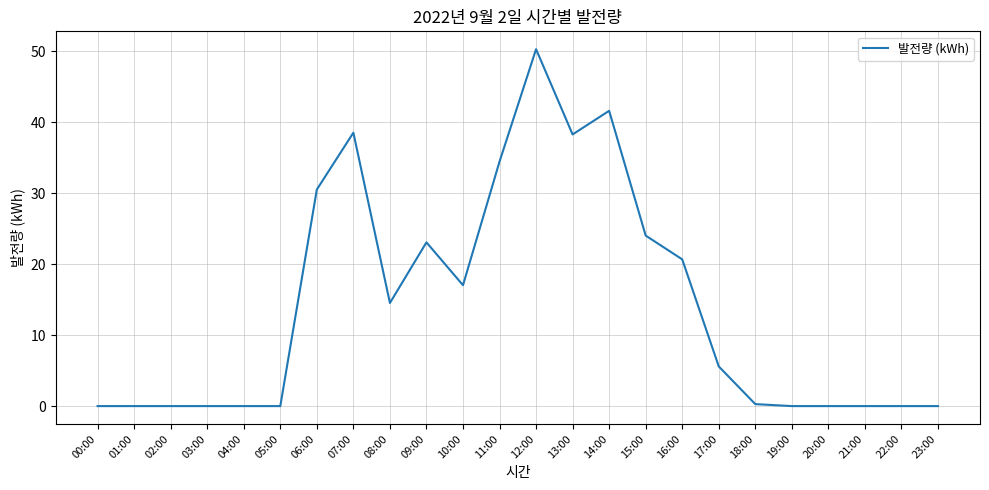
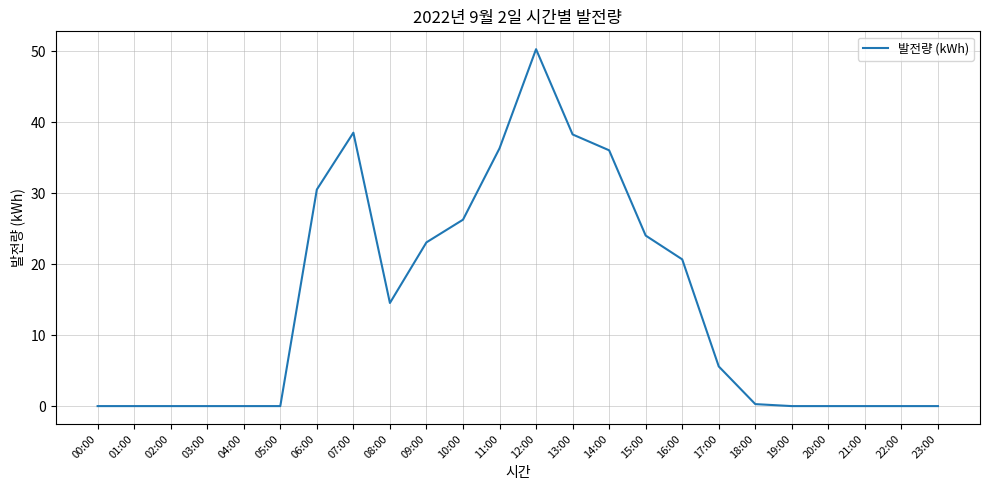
  {
    "00:00": 0,
    "01:00": 0,
    "02:00": 0,
    "03:00": 0,
    "04:00": 0,
    "05:00": 0,
    "06:00": 31,
    "07:00": 39,
    "08:00": 15,
    "09:00": 23,
-   "10:00": 17,
-   "11:00": 34,
+   "10:00": 26,
+   "11:00": 36,
    "12:00": 50,
    "13:00": 38,
-   "14:00": 42,
+   "14:00": 36,
    "15:00": 24,
    "16:00": 21,
    "17:00": 6,
    "18:00": 0,
    "19:00": 0,
    "20:00": 0,
    "21:00": 0,
    "22:00": 0,
    "23:00": 0
  }
